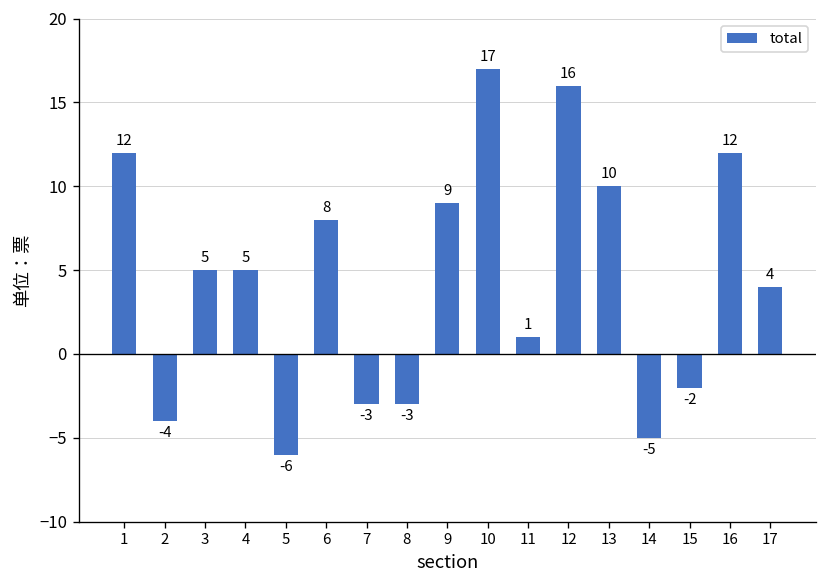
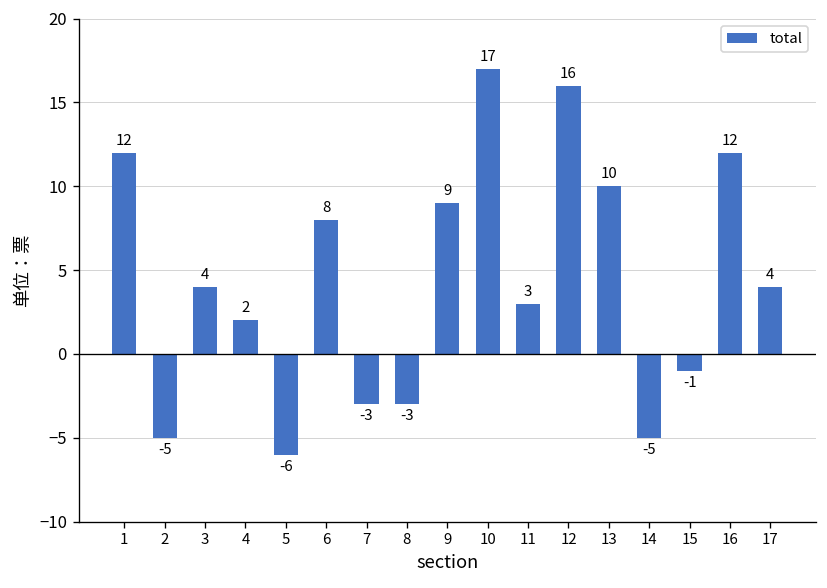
  {
    "1": 12,
-   "2": -4,
-   "3": 5,
-   "4": 5,
+   "2": -5,
+   "3": 4,
+   "4": 2,
    "5": -6,
    "6": 8,
    "7": -3,
    "8": -3,
    "9": 9,
    "10": 17,
-   "11": 1,
+   "11": 3,
    "12": 16,
    "13": 10,
    "14": -5,
-   "15": -2,
+   "15": -1,
    "16": 12,
    "17": 4
  }
